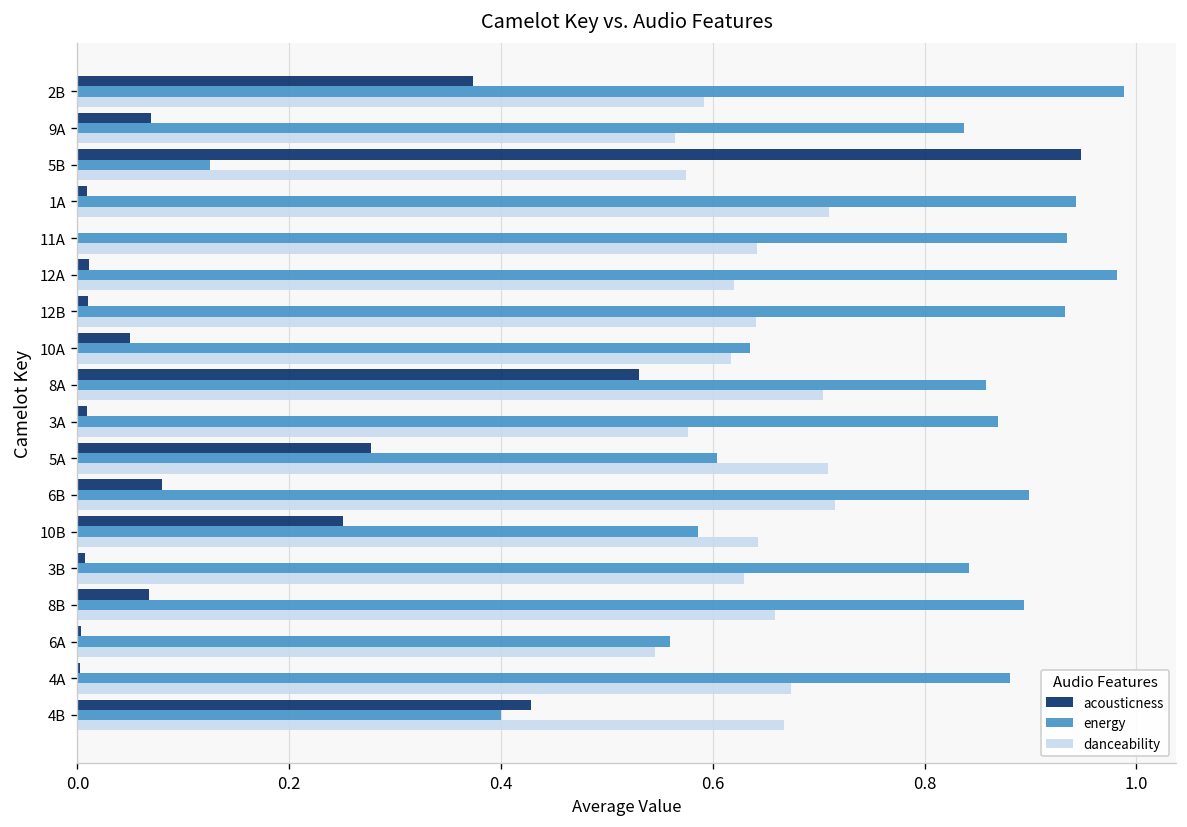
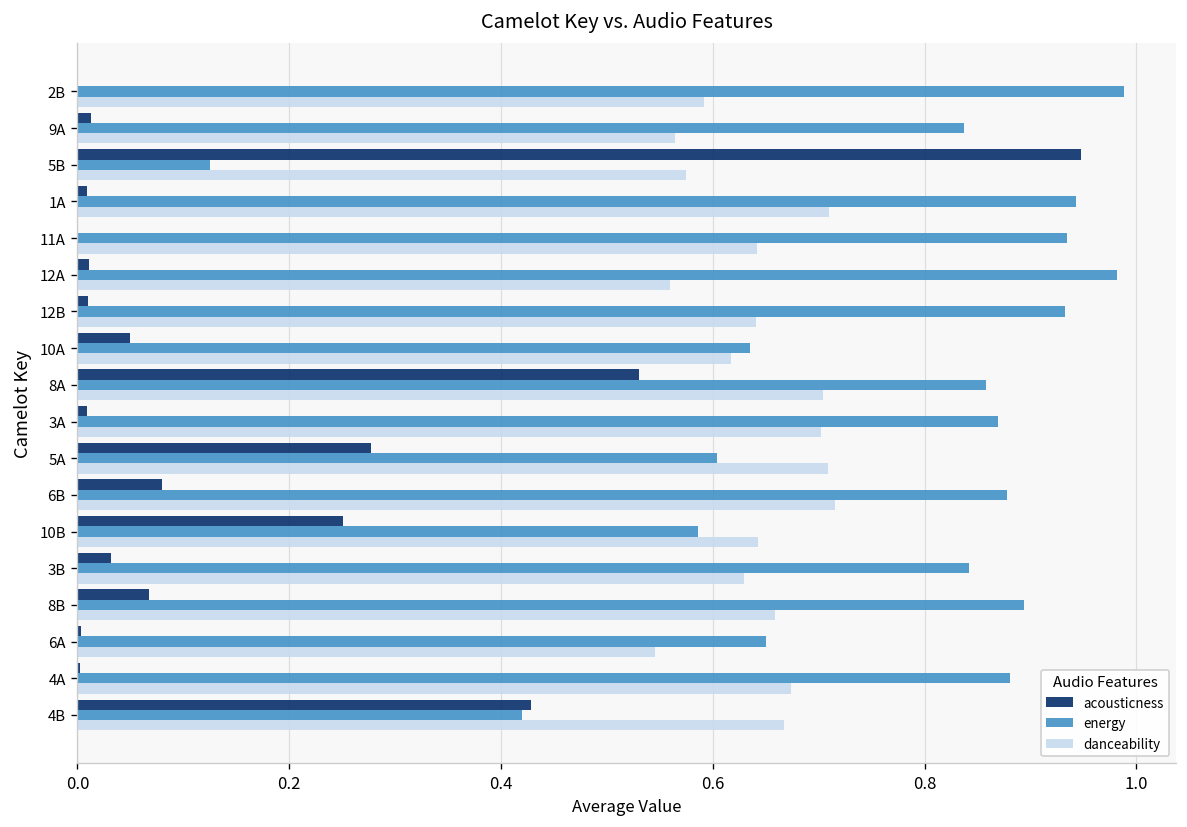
  {
    "acousticness": {
-     "2B": 0.37,
-     "9A": 0.07,
+     "2B": 0.00,
+     "9A": 0.01,
      "5B": 0.95,
      "1A": 0.01,
      "11A": 0.00,
      "12A": 0.01,
      "12B": 0.01,
      "10A": 0.05,
      "8A": 0.53,
      "3A": 0.01,
      "5A": 0.28,
      "6B": 0.08,
      "10B": 0.25,
-     "3B": 0.01,
+     "3B": 0.03,
      "8B": 0.07,
      "6A": 0.00,
      "4B": 0.43
    },
    "energy": {
      "2B": 0.99,
      "9A": 0.84,
      "5B": 0.13,
      "1A": 0.94,
      "11A": 0.93,
      "12A": 0.98,
      "12B": 0.93,
      "10A": 0.64,
      "8A": 0.86,
      "3A": 0.87,
      "5A": 0.60,
-     "6B": 0.90,
+     "6B": 0.88,
      "10B": 0.59,
      "3B": 0.84,
      "8B": 0.89,
-     "6A": 0.56,
+     "6A": 0.65,
      "4A": 0.88,
-     "4B": 0.40
+     "4B": 0.42
    },
    "danceability": {
      "2B": 0.59,
      "9A": 0.56,
      "5B": 0.58,
      "1A": 0.71,
      "11A": 0.64,
-     "12A": 0.62,
+     "12A": 0.56,
      "12B": 0.64,
      "10A": 0.62,
      "8A": 0.70,
-     "3A": 0.58,
+     "3A": 0.70,
      "5A": 0.71,
      "6B": 0.72,
      "10B": 0.64,
      "3B": 0.63,
      "8B": 0.66,
      "6A": 0.55,
      "4A": 0.67,
      "4B": 0.67
    }
  }
